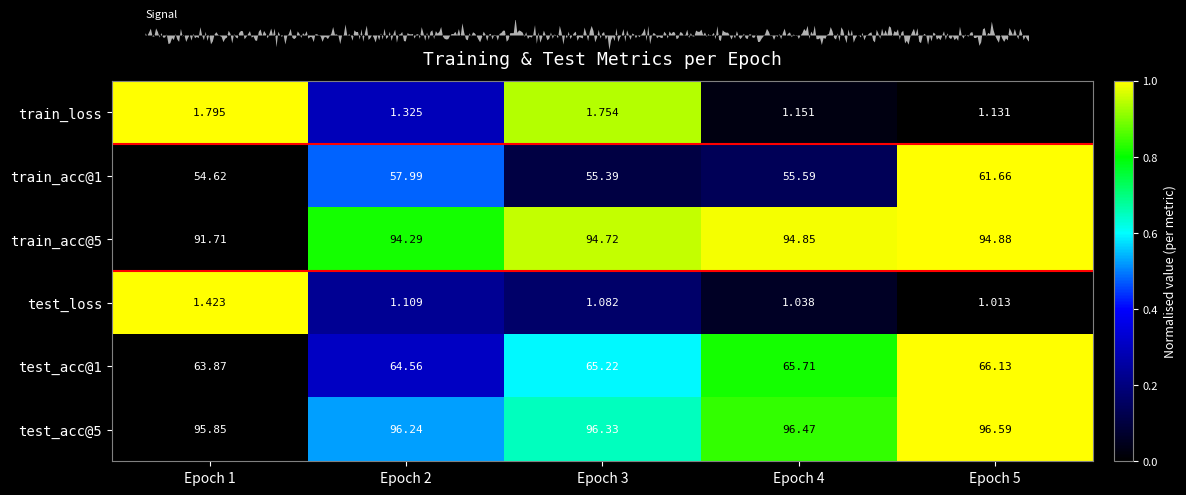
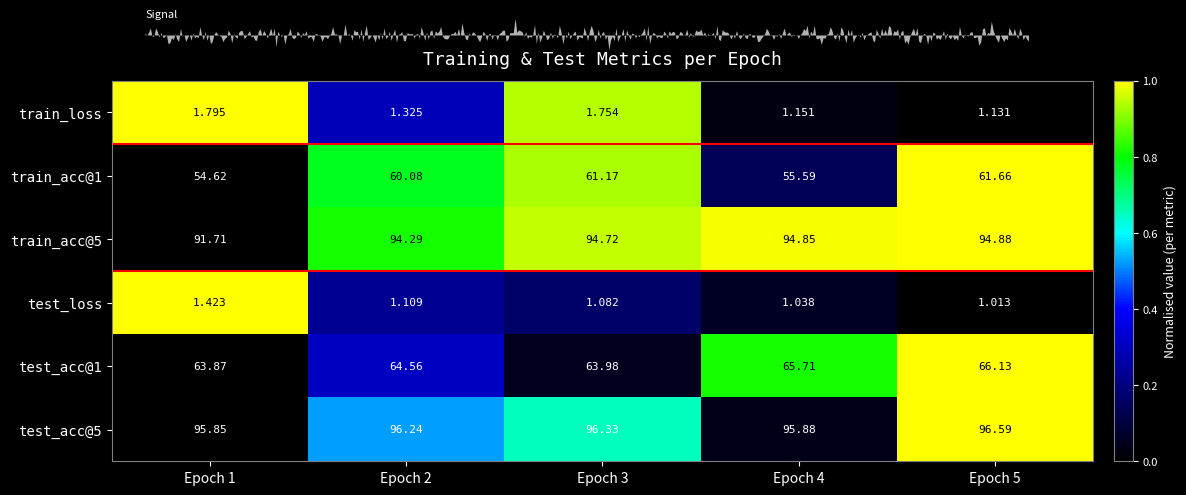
  {
    "Training & Test Metrics per Epoch": {
      "train_loss": {
        "Epoch 1": 1.795,
        "Epoch 2": 1.325,
        "Epoch 3": 1.754,
        "Epoch 4": 1.151,
        "Epoch 5": 1.131
      },
      "train_acc@1": {
        "Epoch 1": 54.62,
-       "Epoch 2": 57.99,
-       "Epoch 3": 55.39,
+       "Epoch 2": 60.08,
+       "Epoch 3": 61.17,
        "Epoch 4": 55.59,
        "Epoch 5": 61.66
      },
      "train_acc@5": {
        "Epoch 1": 91.71,
        "Epoch 2": 94.29,
        "Epoch 3": 94.72,
        "Epoch 4": 94.85,
        "Epoch 5": 94.88
      },
      "test_loss": {
        "Epoch 1": 1.423,
        "Epoch 2": 1.109,
        "Epoch 3": 1.082,
        "Epoch 4": 1.038,
        "Epoch 5": 1.013
      },
      "test_acc@1": {
        "Epoch 1": 63.87,
        "Epoch 2": 64.56,
-       "Epoch 3": 65.22,
+       "Epoch 3": 63.98,
        "Epoch 4": 65.71,
        "Epoch 5": 66.13
      },
      "test_acc@5": {
        "Epoch 1": 95.85,
        "Epoch 2": 96.24,
        "Epoch 3": 96.33,
-       "Epoch 4": 96.47,
+       "Epoch 4": 95.88,
        "Epoch 5": 96.59
      }
    }
  }
